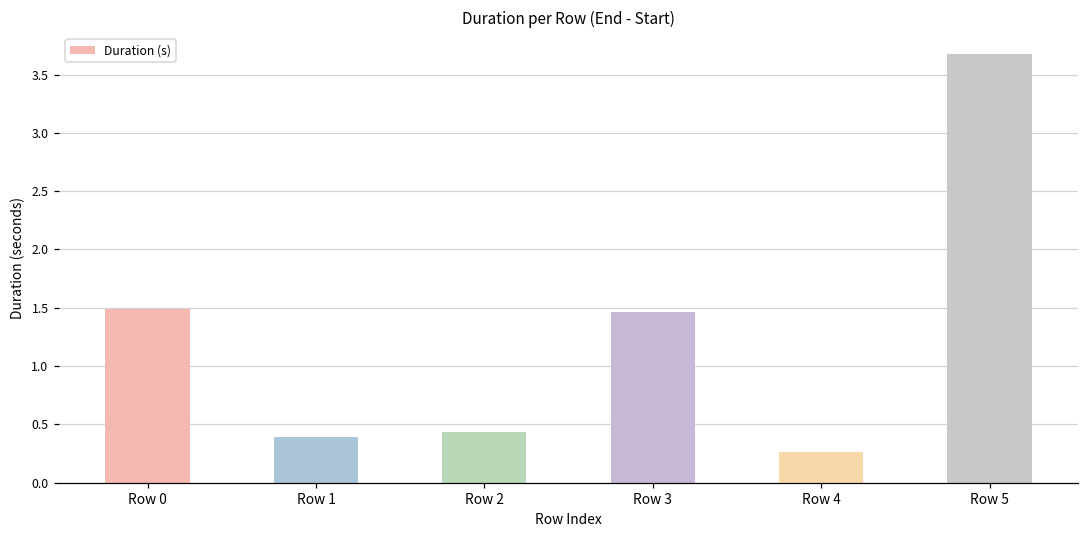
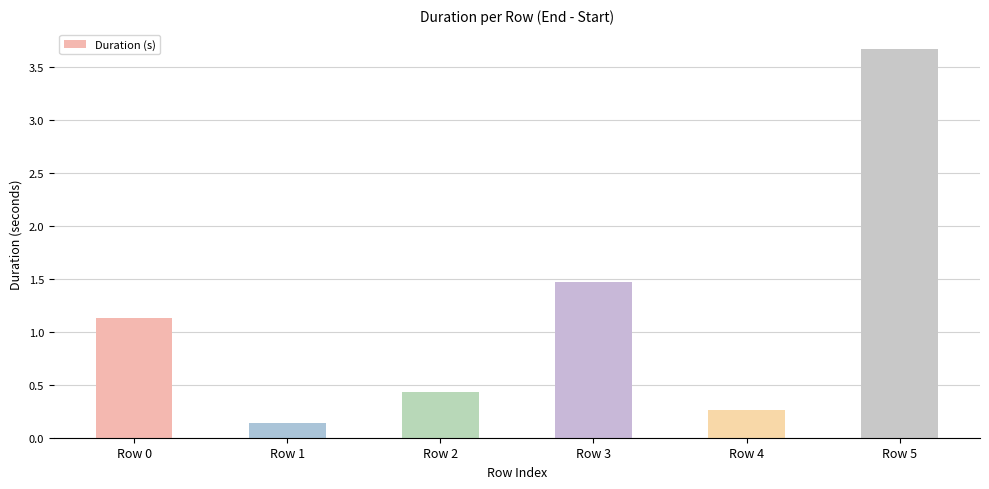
  {
-   "Row 0": 1.49,
-   "Row 1": 0.39,
+   "Row 0": 1.13,
+   "Row 1": 0.13,
    "Row 2": 0.43,
    "Row 3": 1.47,
    "Row 4": 0.26,
    "Row 5": 3.67
  }
